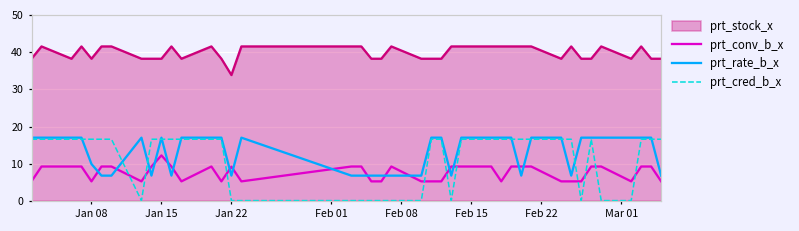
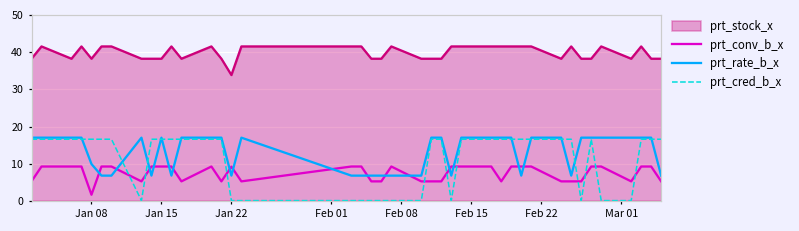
  {
    "prt_stock_x": {
      "Jan 08": 38,
      "Jan 15": 38,
      "Jan 22": 34
    },
    "prt_conv_b_x": {
-     "Jan 08": 5,
-     "Jan 15": 12,
+     "Jan 08": 2,
+     "Jan 15": 9,
      "Jan 22": 9
    },
    "prt_rate_b_x": {
      "Jan 08": 10,
      "Jan 22": 7
    },
    "prt_cred_b_x": {
      "Jan 08": 17,
      "Jan 22": 0
    }
  }
